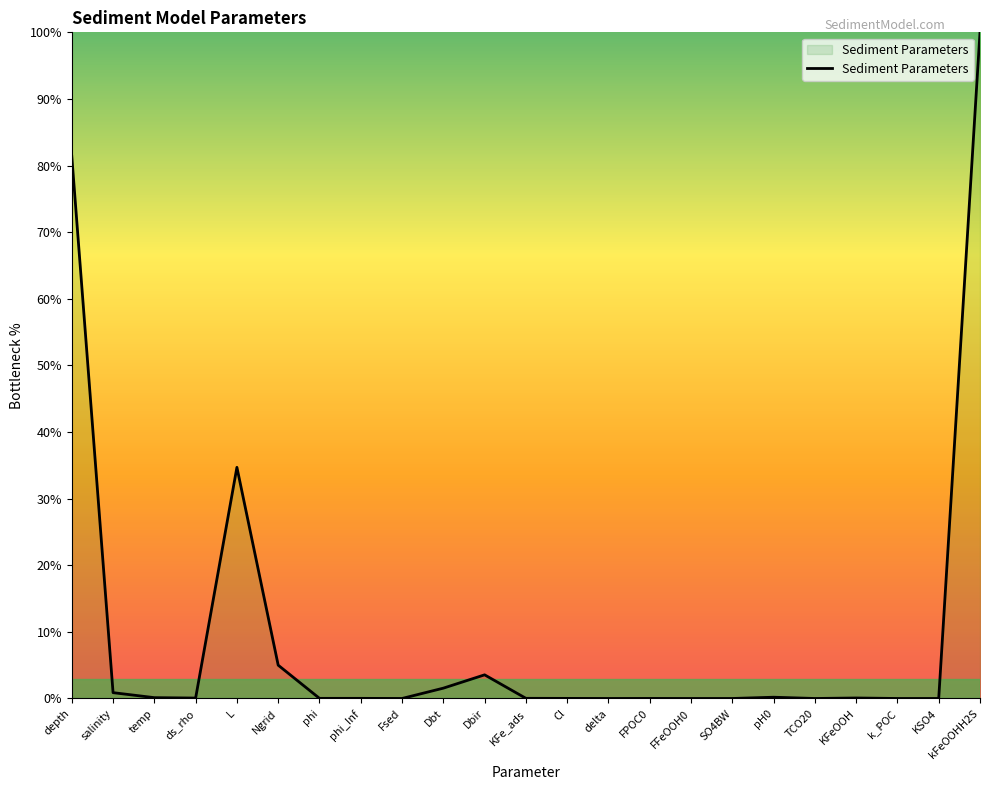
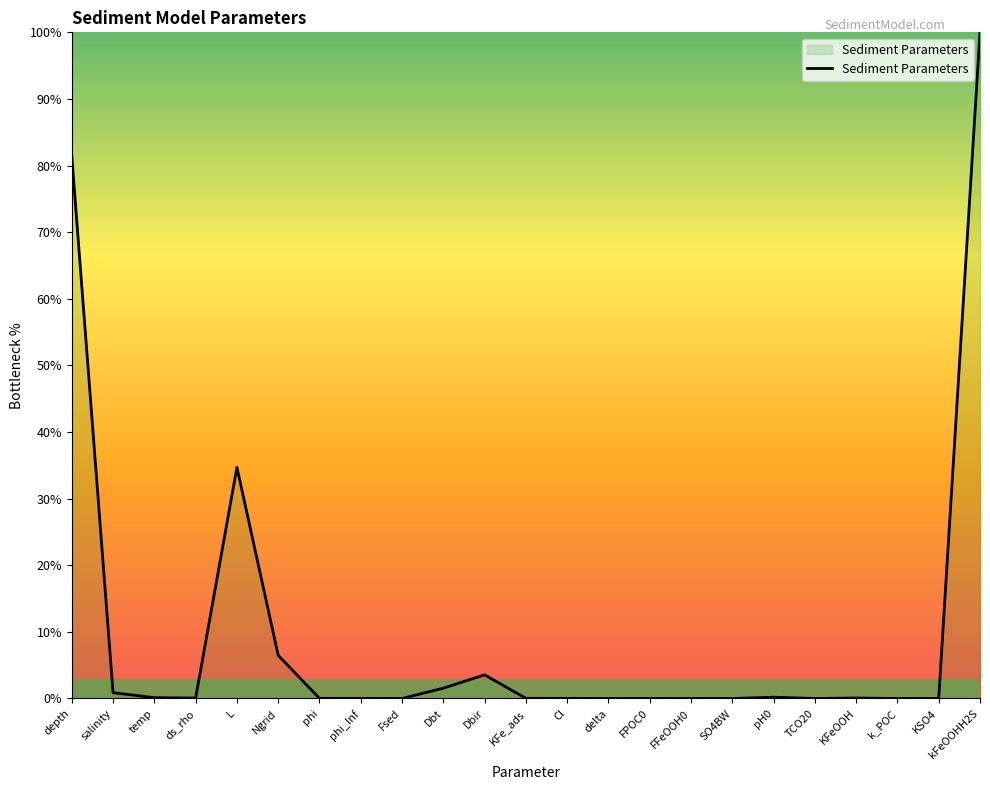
  {
    "depth": "81%",
    "L": "35%",
-   "Ngrid": "5%",
+   "Ngrid": "6%",
    "Dbir": "4%",
    "kFeOOHH2S": "100%"
  }
